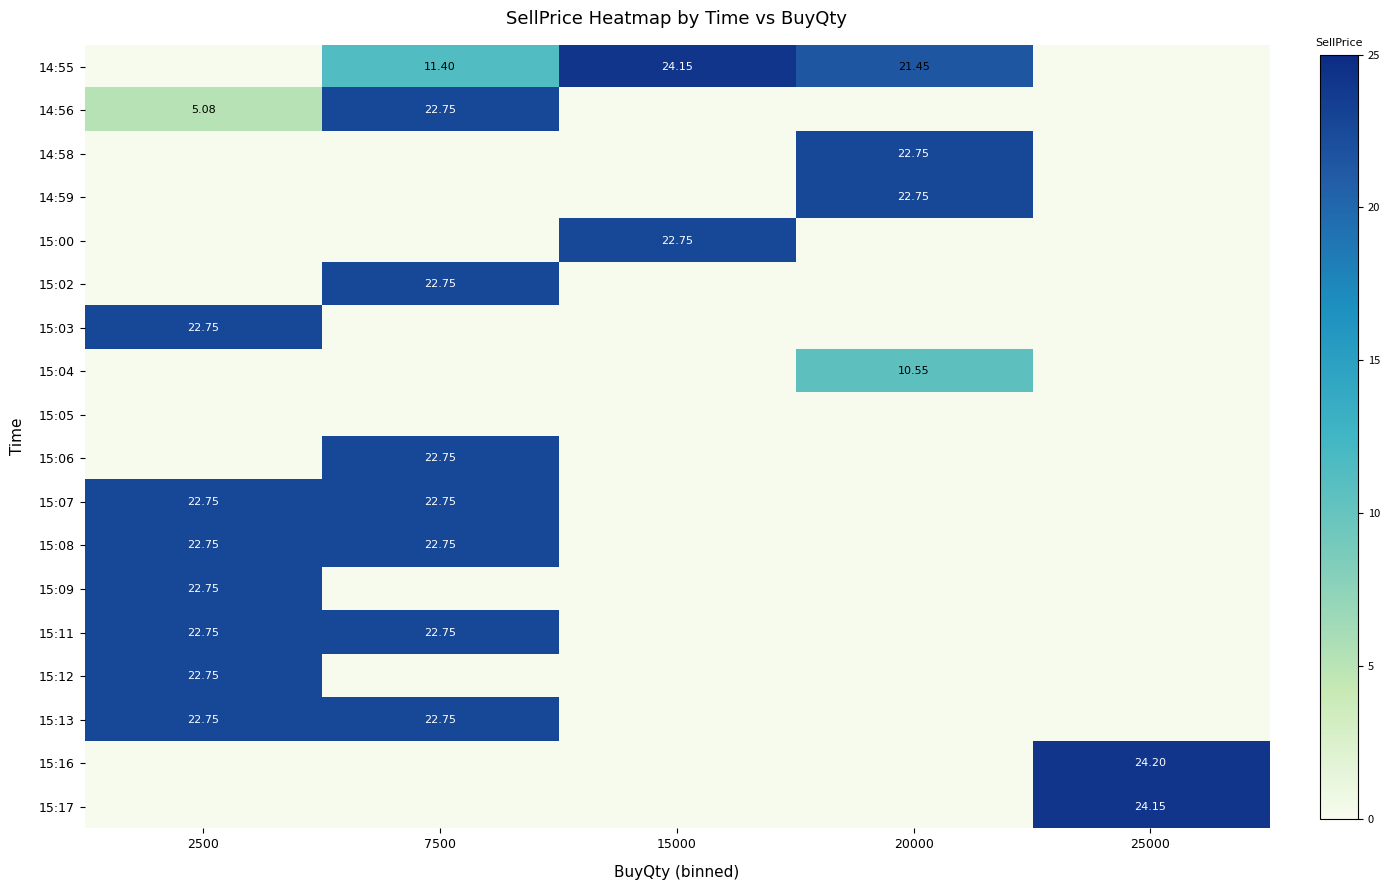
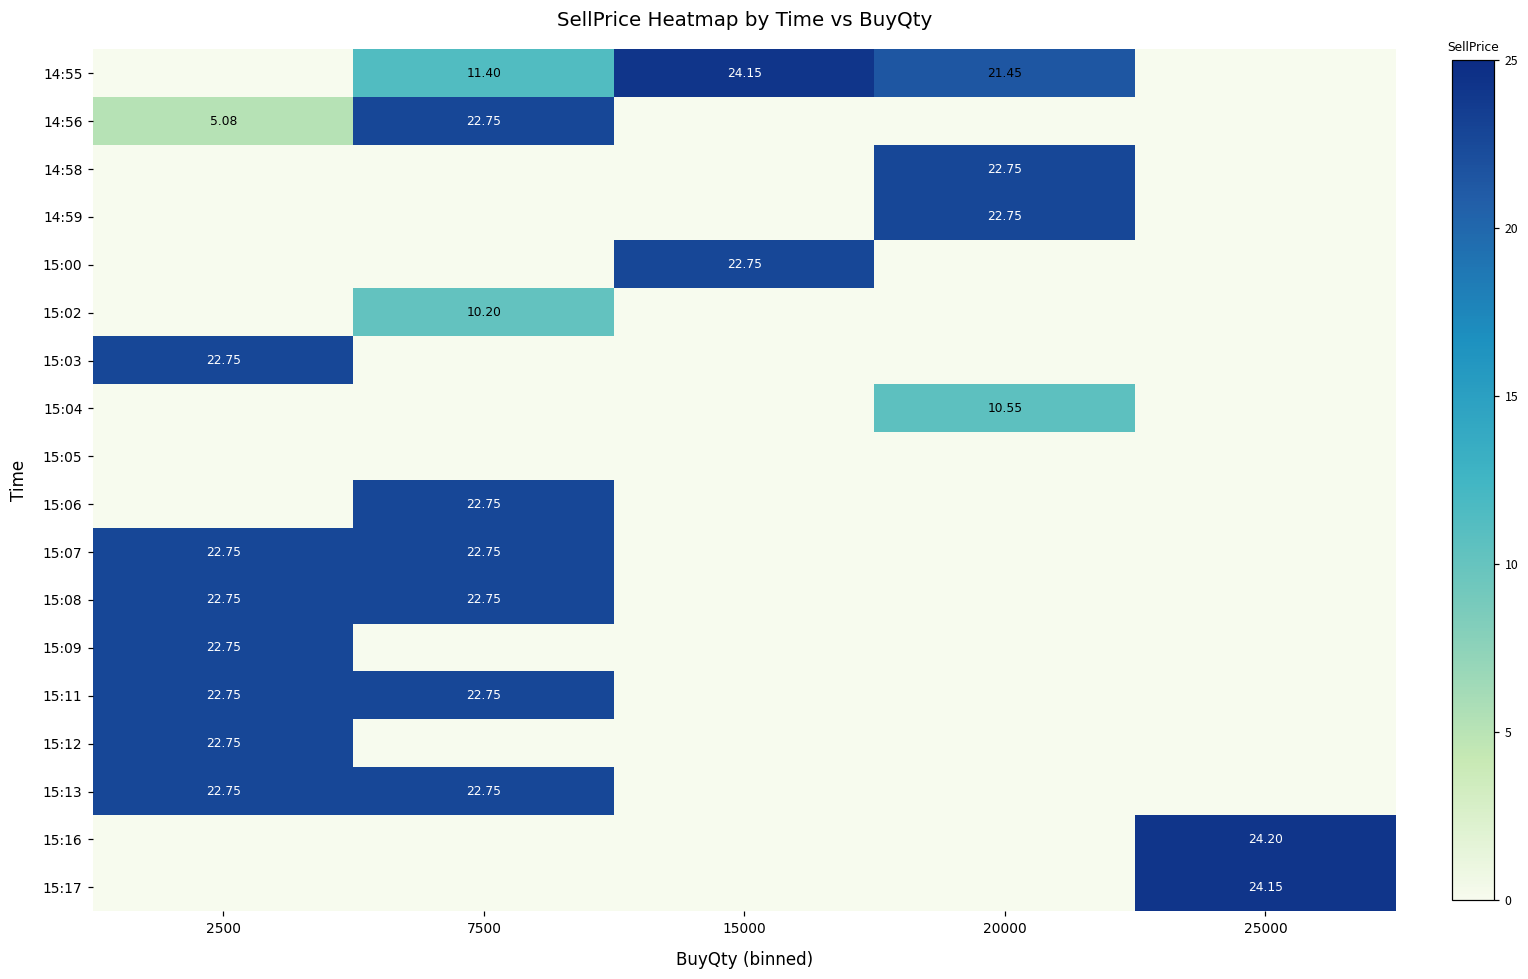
  {
    "14:55": {
      "7500": 11.40,
      "15000": 24.15,
      "20000": 21.45
    },
    "14:56": {
      "2500": 5.08,
      "7500": 22.75
    },
    "14:58": {
      "20000": 22.75
    },
    "14:59": {
      "20000": 22.75
    },
    "15:00": {
      "15000": 22.75
    },
    "15:02": {
-     "7500": 22.75
+     "7500": 10.20
    },
    "15:03": {
      "2500": 22.75
    },
    "15:04": {
      "20000": 10.55
    },
    "15:06": {
      "7500": 22.75
    },
    "15:07": {
      "2500": 22.75,
      "7500": 22.75
    },
    "15:08": {
      "2500": 22.75,
      "7500": 22.75
    },
    "15:09": {
      "2500": 22.75
    },
    "15:11": {
      "2500": 22.75,
      "7500": 22.75
    },
    "15:12": {
      "2500": 22.75
    },
    "15:13": {
      "2500": 22.75,
      "7500": 22.75
    },
    "15:16": {
      "25000": 24.20
    },
    "15:17": {
      "25000": 24.15
    }
  }
